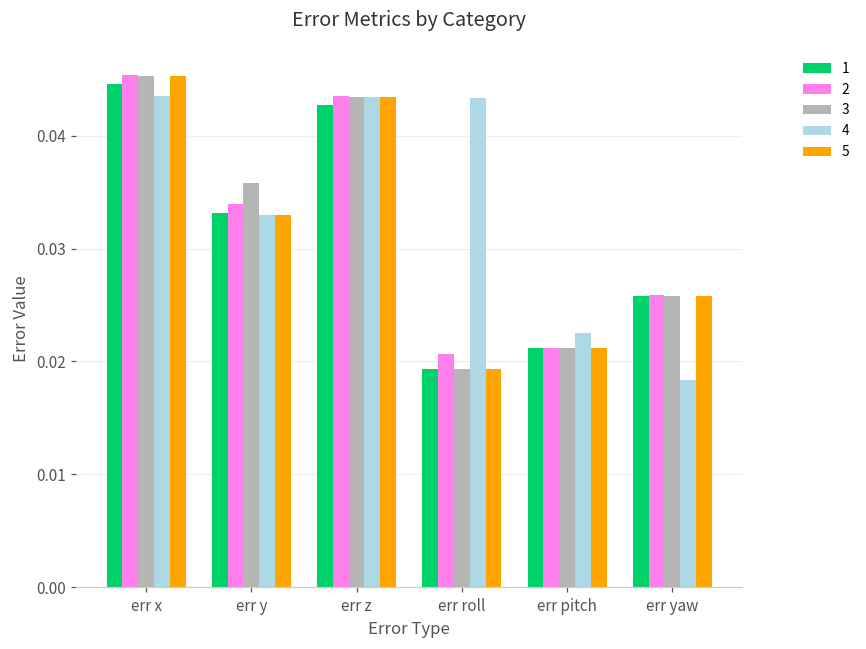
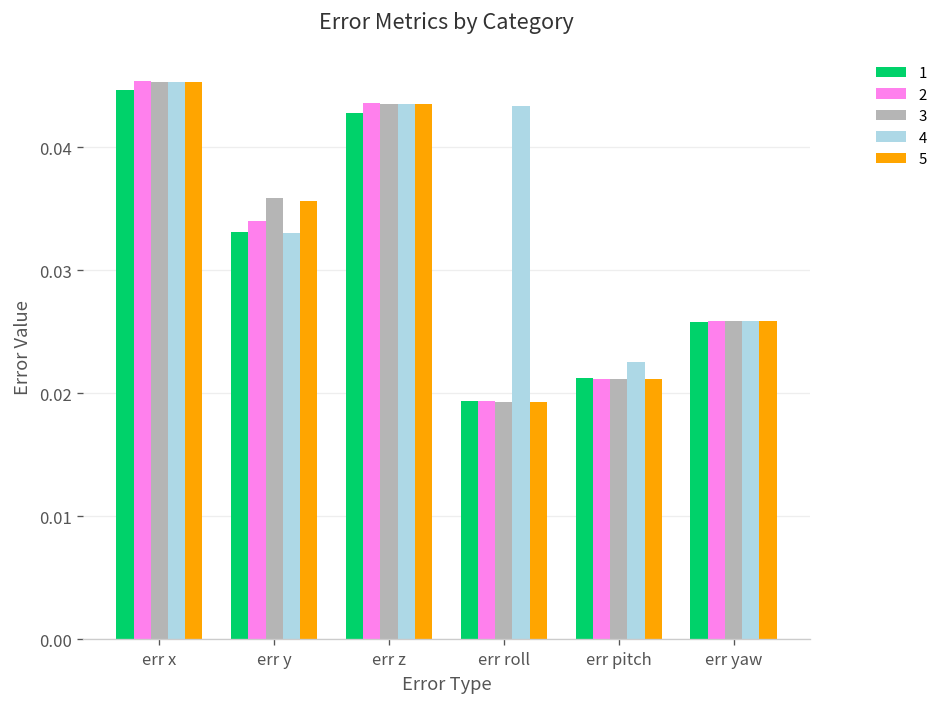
  {
    "1": {
      "err x": 0.0446,
      "err y": 0.0331,
      "err z": 0.0428,
      "err roll": 0.0194,
      "err pitch": 0.0212,
      "err yaw": 0.0258
    },
    "2": {
      "err x": 0.0454,
      "err y": 0.0340,
      "err z": 0.0436,
-     "err roll": 0.0207,
+     "err roll": 0.0194,
      "err pitch": 0.0212,
      "err yaw": 0.0259
    },
    "3": {
      "err x": 0.0453,
      "err y": 0.0359,
      "err z": 0.0435,
      "err roll": 0.0193,
      "err pitch": 0.0212,
      "err yaw": 0.0258
    },
    "4": {
-     "err x": 0.0435,
+     "err x": 0.0453,
      "err y": 0.0330,
      "err z": 0.0435,
      "err roll": 0.0433,
      "err pitch": 0.0225,
-     "err yaw": 0.0184
+     "err yaw": 0.0258
    },
    "5": {
      "err x": 0.0453,
-     "err y": 0.0330,
+     "err y": 0.0356,
      "err z": 0.0435,
      "err roll": 0.0193,
      "err pitch": 0.0212,
      "err yaw": 0.0258
    }
  }
